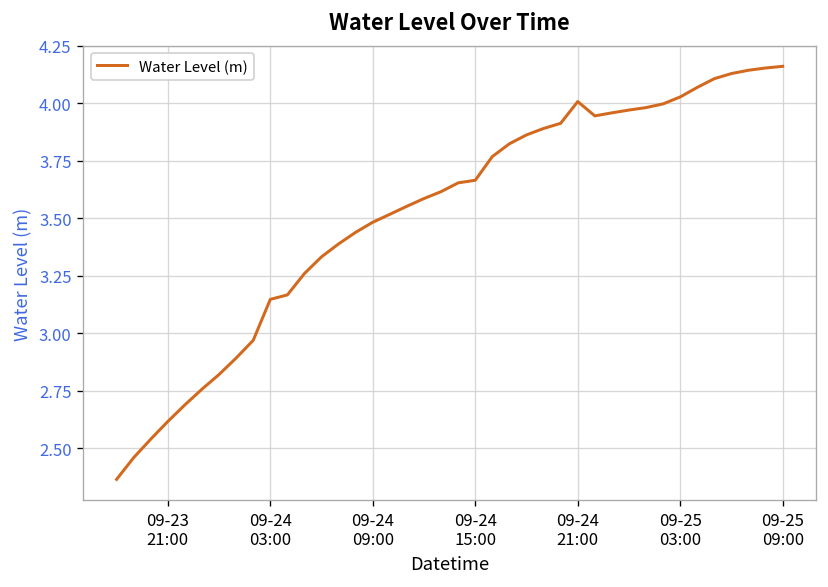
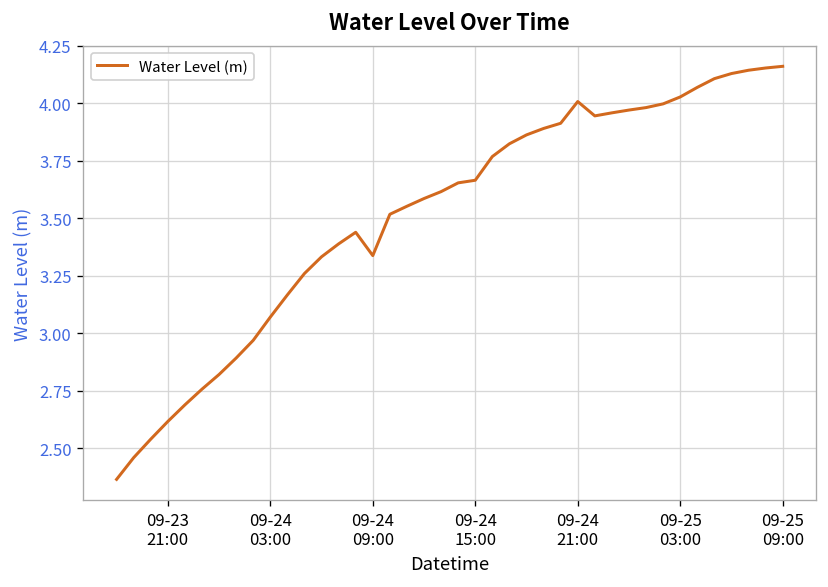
  {
    "09-23 21:00": 2.62,
-   "09-24 03:00": 3.15,
-   "09-24 09:00": 3.48,
+   "09-24 03:00": 3.07,
+   "09-24 09:00": 3.34,
    "09-24 15:00": 3.67,
    "09-24 21:00": 4.01,
    "09-25 03:00": 4.03,
    "09-25 09:00": 4.16
  }
